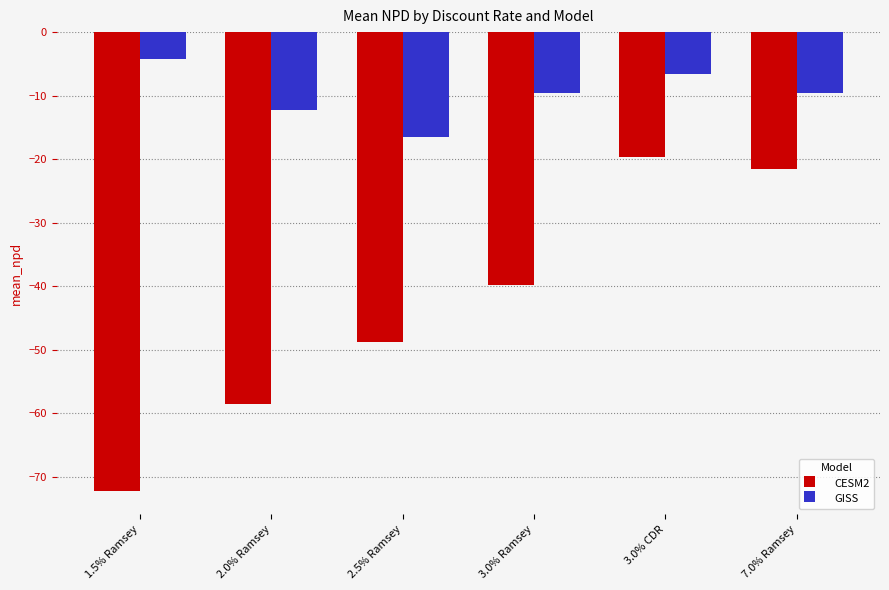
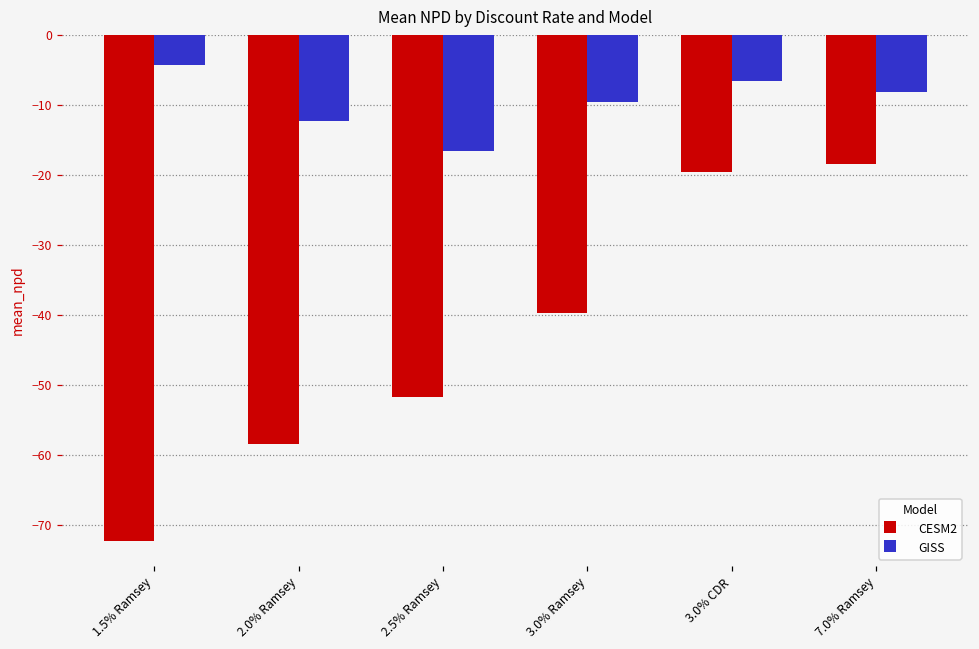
  {
    "CESM2": {
      "1.5% Ramsey": -72,
      "2.0% Ramsey": -58,
-     "2.5% Ramsey": -49,
+     "2.5% Ramsey": -52,
      "3.0% Ramsey": -40,
      "3.0% CDR": -20,
-     "7.0% Ramsey": -22
+     "7.0% Ramsey": -18
    },
    "GISS": {
      "1.5% Ramsey": -4,
      "2.0% Ramsey": -12,
      "2.5% Ramsey": -17,
      "3.0% Ramsey": -10,
      "3.0% CDR": -7,
-     "7.0% Ramsey": -10
+     "7.0% Ramsey": -8
    }
  }
